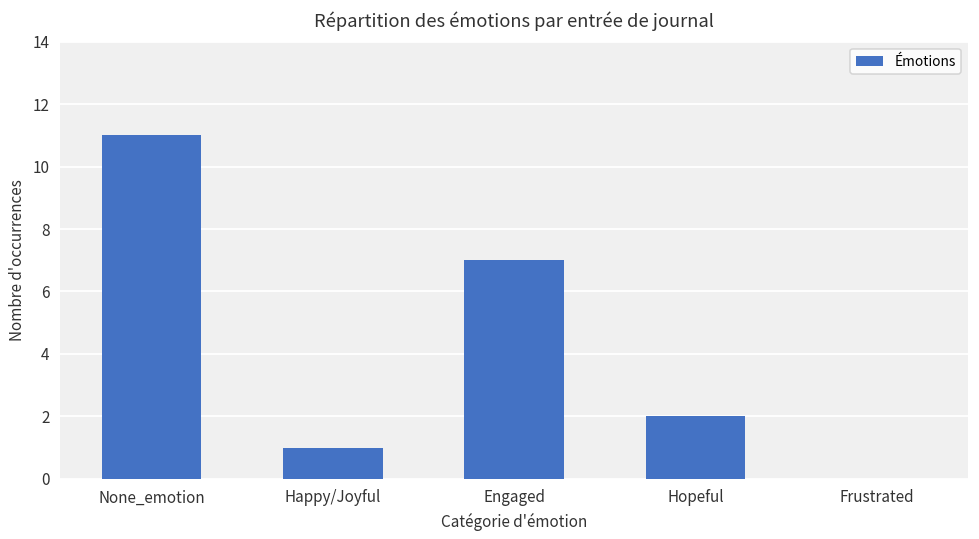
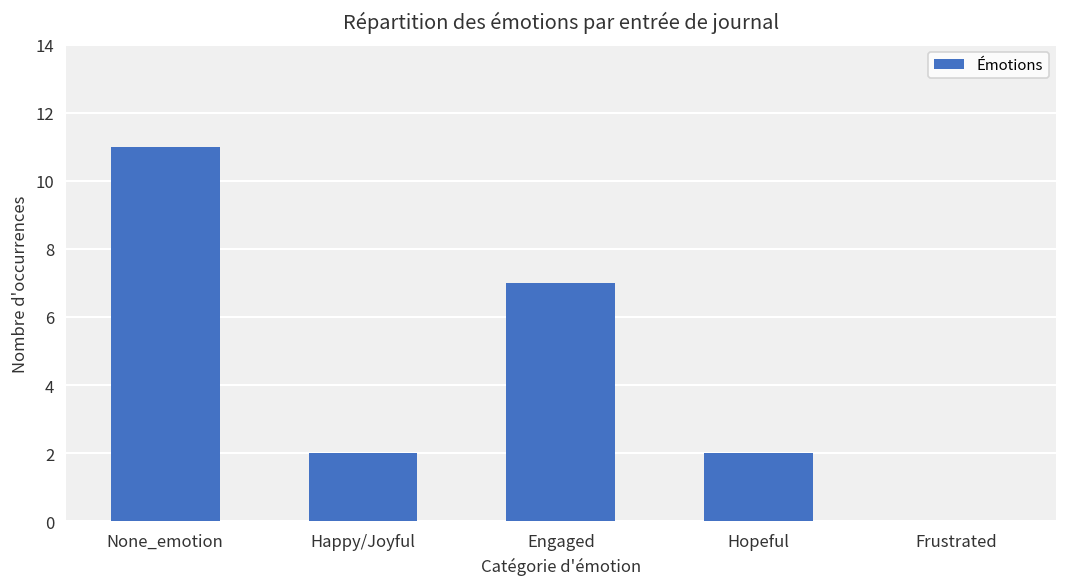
  {
    "None_emotion": 11,
-   "Happy/Joyful": 1,
+   "Happy/Joyful": 2,
    "Engaged": 7,
    "Hopeful": 2,
    "Frustrated": 0
  }
